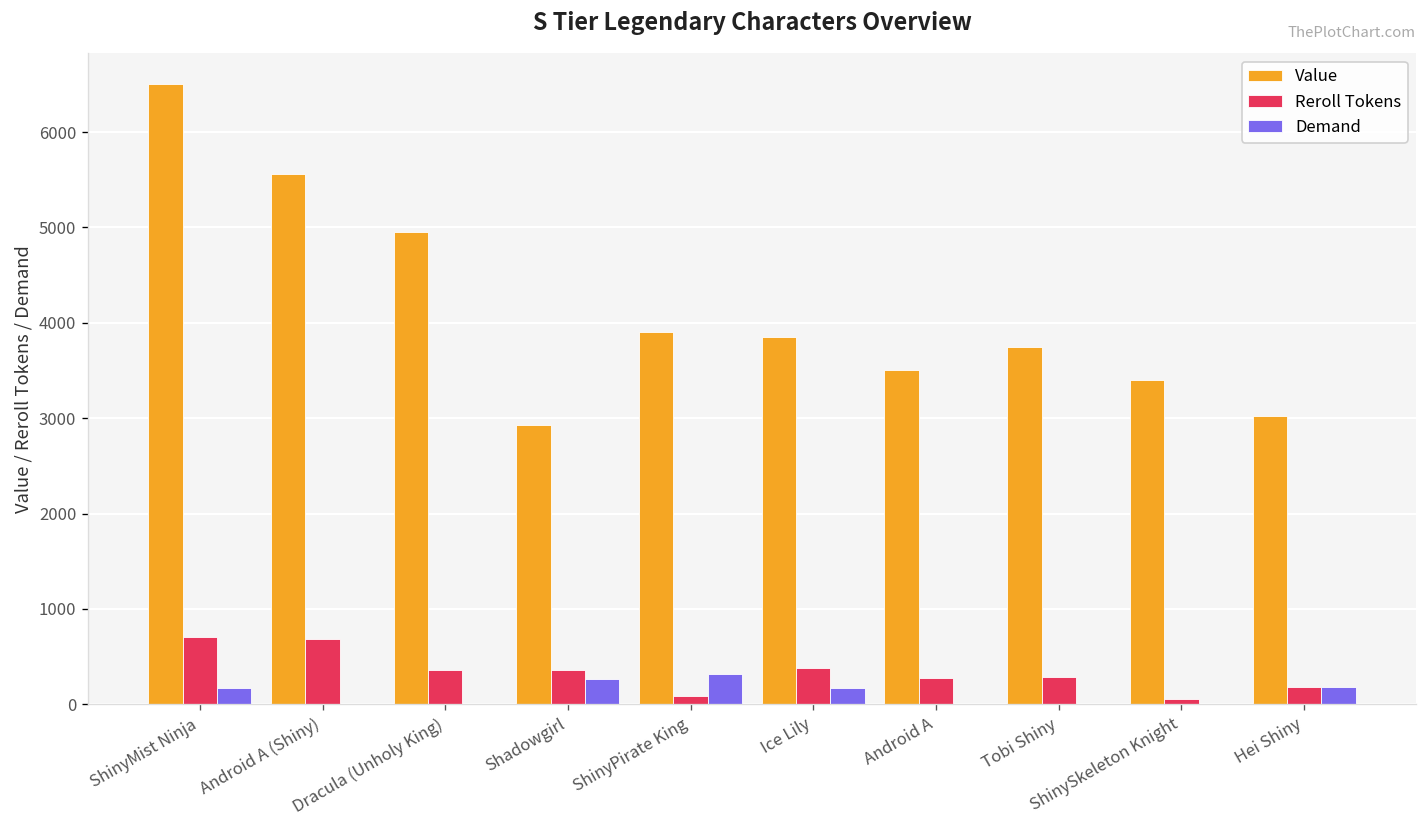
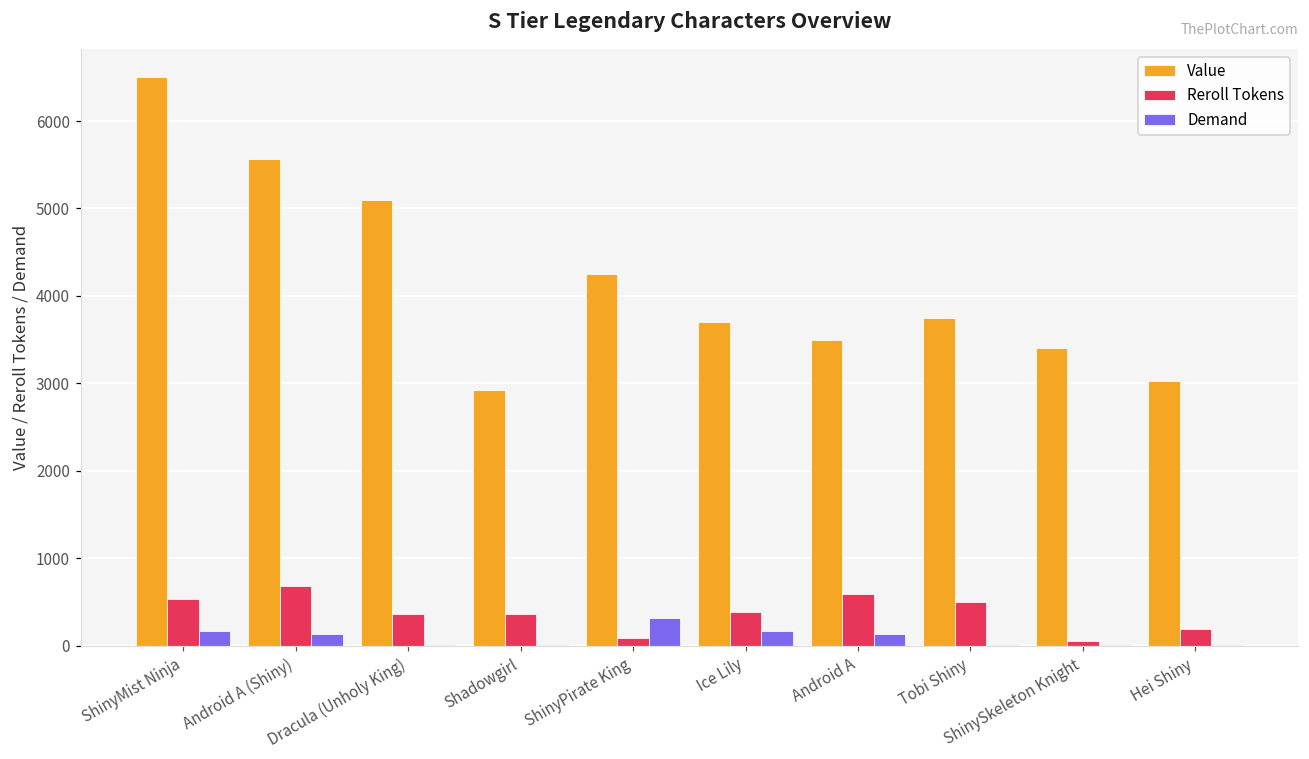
  {
    "Value": {
      "ShinyMist Ninja": 6500,
      "Android A (Shiny)": 5600,
-     "Dracula (Unholy King)": 5000,
+     "Dracula (Unholy King)": 5100,
      "Shadowgirl": 2900,
-     "ShinyPirate King": 3900,
-     "Ice Lily": 3900,
+     "ShinyPirate King": 4300,
+     "Ice Lily": 3700,
      "Android A": 3500,
      "Tobi Shiny": 3800,
      "ShinySkeleton Knight": 3400,
      "Hei Shiny": 3000
    },
    "Reroll Tokens": {
-     "ShinyMist Ninja": 700,
+     "ShinyMist Ninja": 500,
      "Android A (Shiny)": 700,
      "Dracula (Unholy King)": 400,
      "Shadowgirl": 400,
      "ShinyPirate King": 100,
      "Ice Lily": 400,
-     "Android A": 300,
-     "Tobi Shiny": 300,
+     "Android A": 600,
+     "Tobi Shiny": 500,
      "ShinySkeleton Knight": 100,
      "Hei Shiny": 200
    },
    "Demand": {
      "ShinyMist Ninja": 200,
-     "Android A (Shiny)": 0,
-     "Shadowgirl": 300,
+     "Android A (Shiny)": 100,
+     "Shadowgirl": 0,
      "ShinyPirate King": 300,
      "Ice Lily": 200,
-     "Android A": 0,
-     "Hei Shiny": 200
+     "Android A": 100,
+     "Hei Shiny": 0
    }
  }
